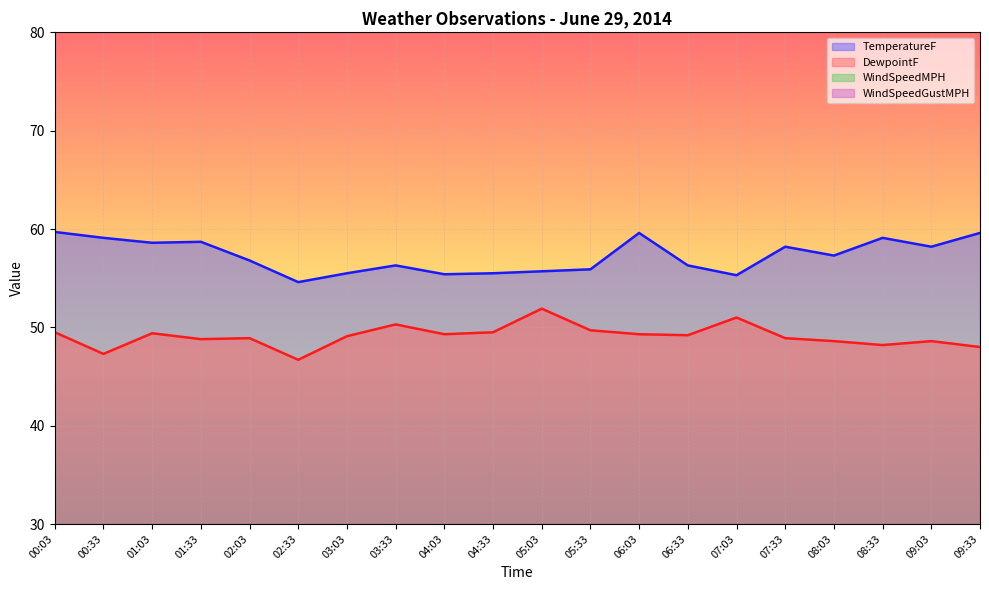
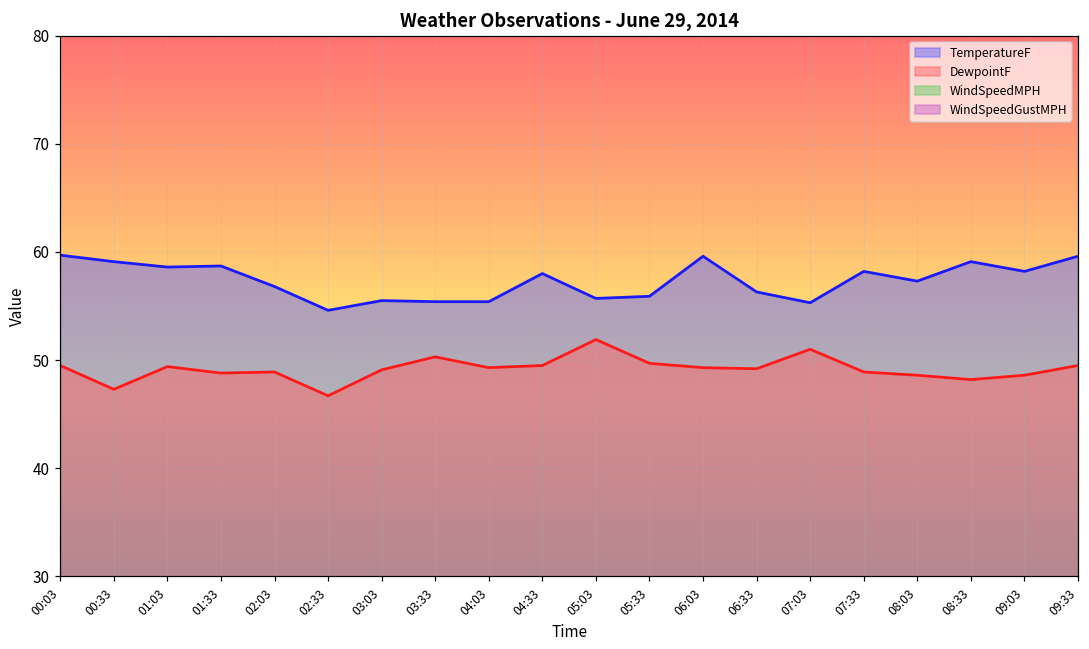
  {
    "TemperatureF": {
      "00:03": 60,
      "00:33": 59,
      "01:03": 59,
      "01:33": 59,
      "02:03": 57,
      "02:33": 55,
      "03:03": 56,
-     "03:33": 56,
+     "03:33": 55,
      "04:03": 55,
-     "04:33": 56,
+     "04:33": 58,
      "05:03": 56,
      "05:33": 56,
      "06:03": 60,
      "06:33": 56,
      "07:03": 55,
      "07:33": 58,
      "08:03": 57,
      "08:33": 59,
      "09:03": 58,
      "09:33": 60
    },
    "DewpointF": {
      "00:03": 50,
      "00:33": 47,
      "01:03": 49,
      "01:33": 49,
      "02:03": 49,
      "02:33": 47,
      "03:03": 49,
      "03:33": 50,
      "04:03": 49,
      "04:33": 50,
      "05:03": 52,
      "05:33": 50,
      "06:03": 49,
      "06:33": 49,
      "07:03": 51,
      "07:33": 49,
      "08:03": 49,
      "08:33": 48,
      "09:03": 49,
-     "09:33": 48
+     "09:33": 50
    }
  }
